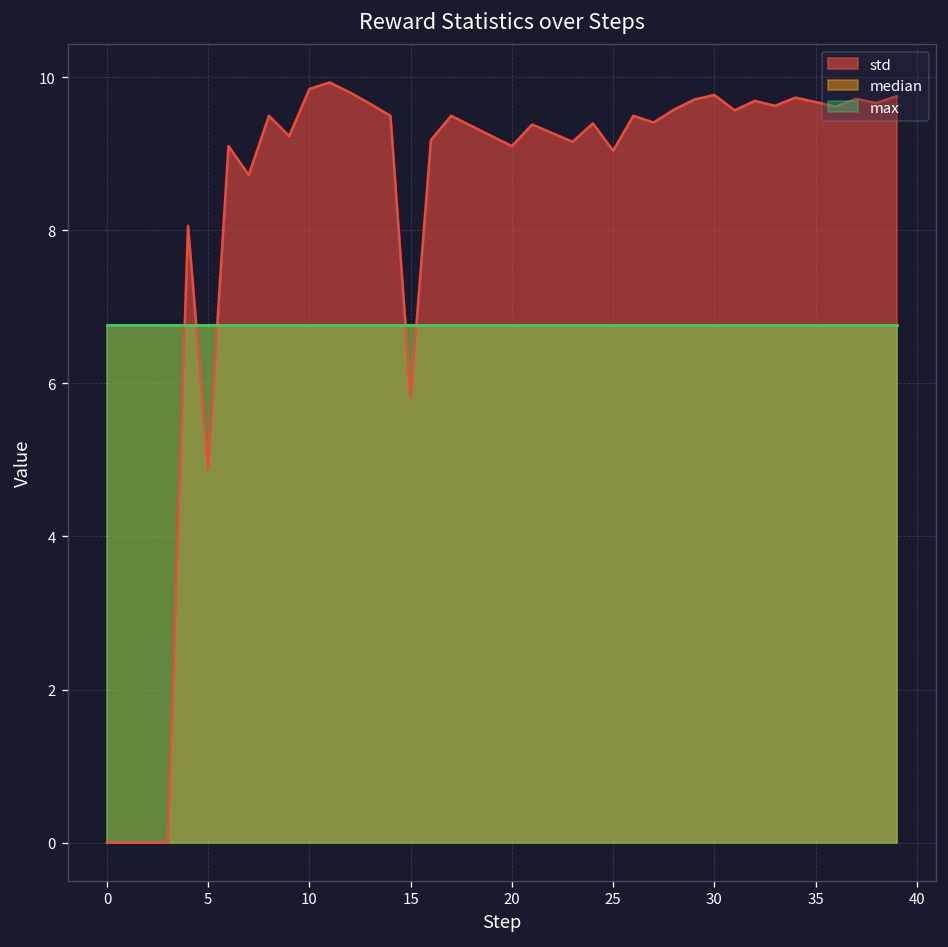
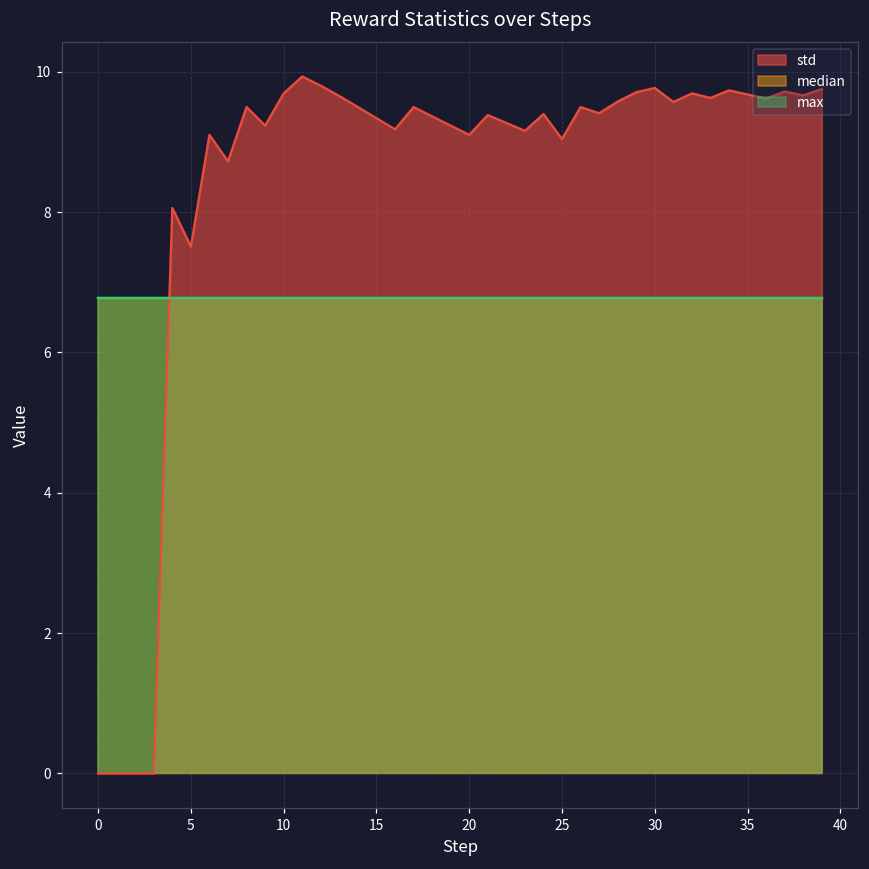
  {
    "std": {
      "0": 0.0,
-     "5": 4.9,
-     "10": 9.8,
-     "15": 5.8,
+     "5": 7.5,
+     "10": 9.7,
+     "15": 9.3,
      "20": 9.1,
      "25": 9.0,
      "30": 9.8,
      "35": 9.7
    },
    "max": {
      "0": 6.8,
      "5": 6.8,
      "10": 6.8,
      "15": 6.8,
      "20": 6.8,
      "25": 6.8,
      "30": 6.8,
      "35": 6.8
    }
  }
